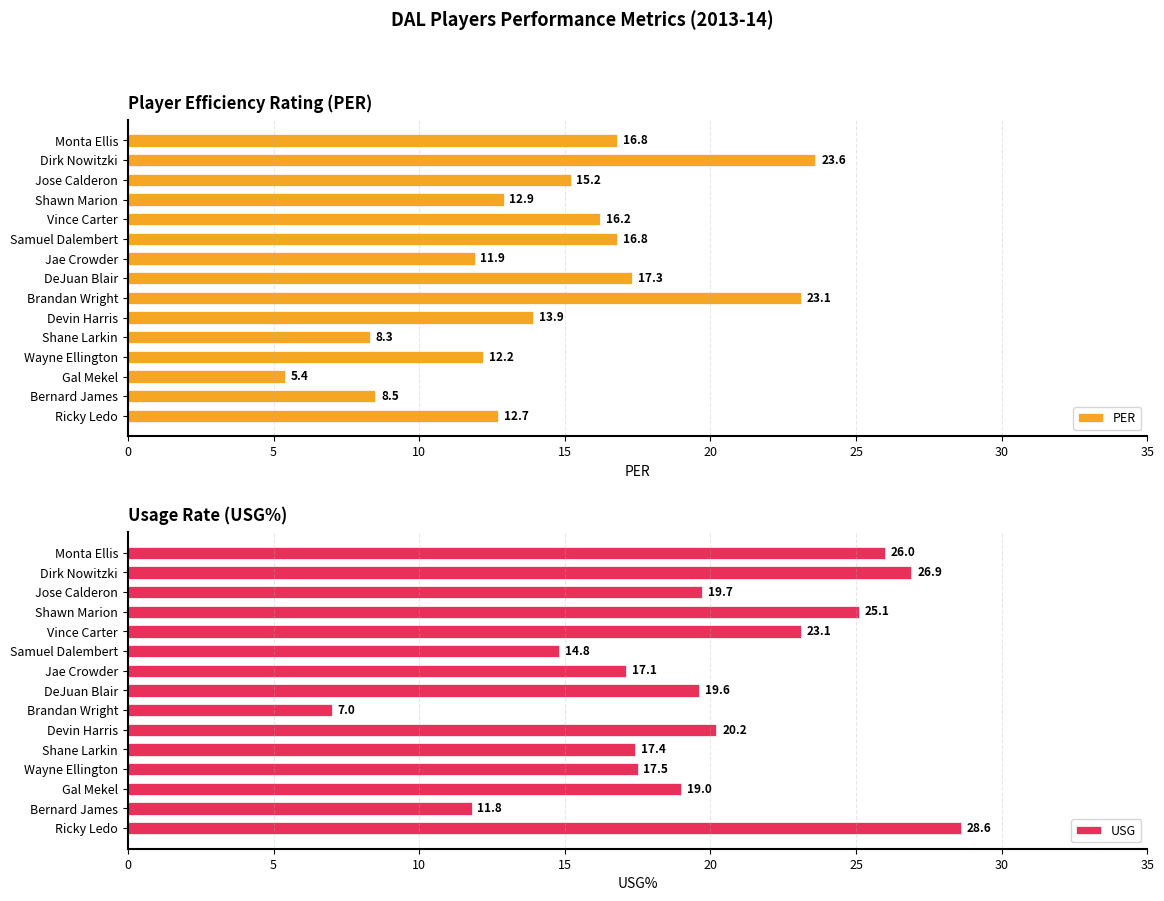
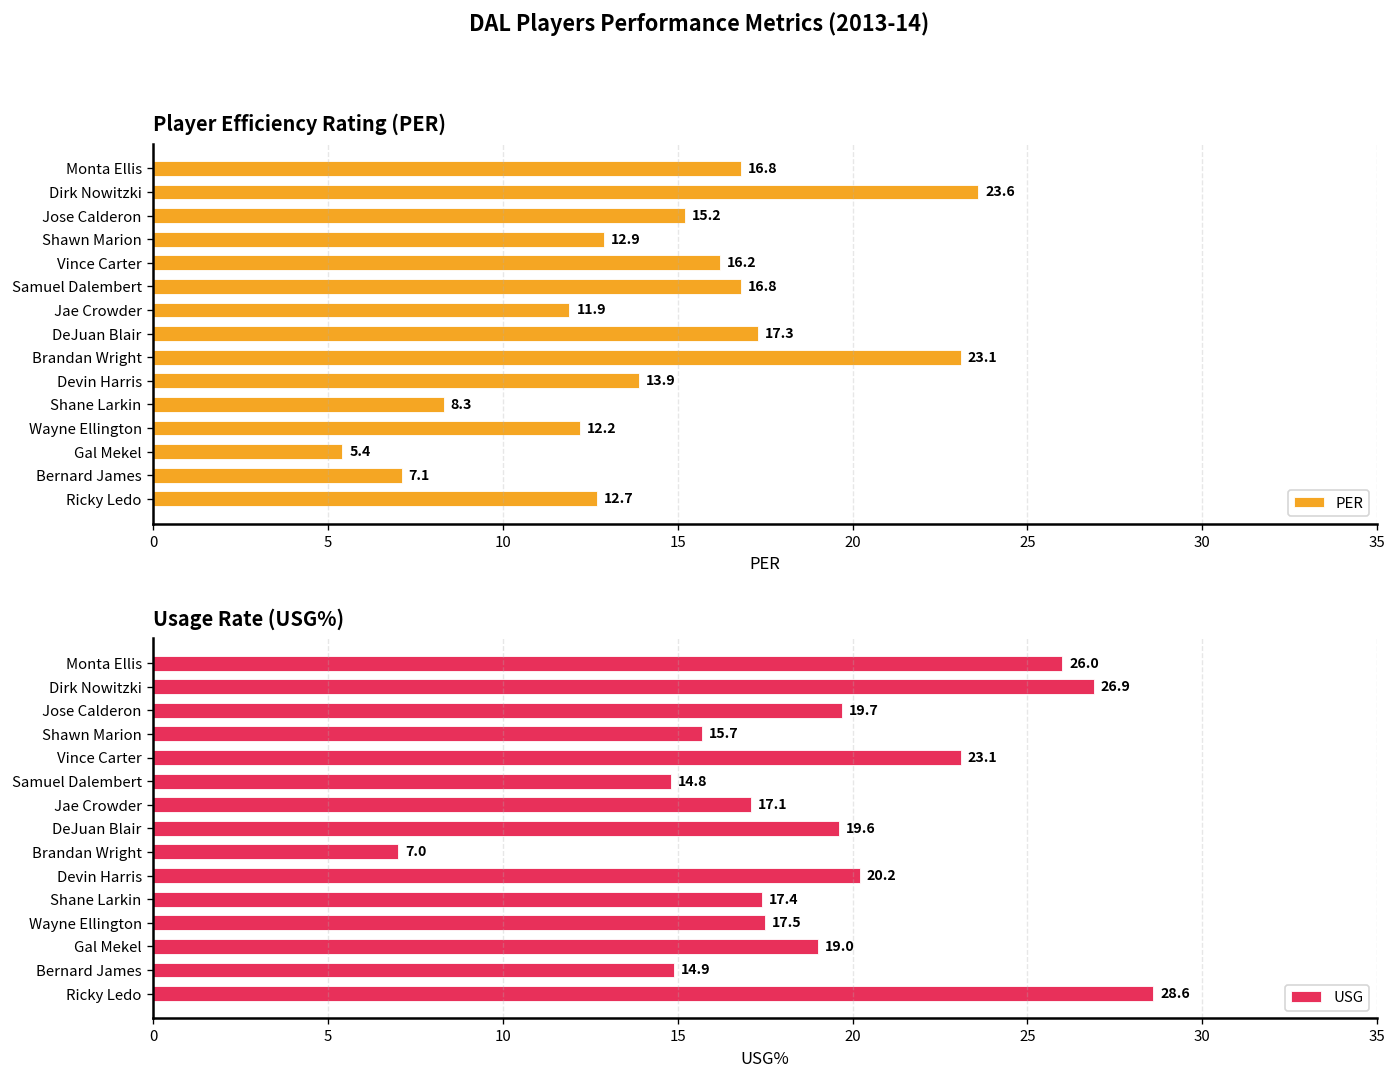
  {
    "Player Efficiency Rating (PER)": {
      "Monta Ellis": 16.8,
      "Dirk Nowitzki": 23.6,
      "Jose Calderon": 15.2,
      "Shawn Marion": 12.9,
      "Vince Carter": 16.2,
      "Samuel Dalembert": 16.8,
      "Jae Crowder": 11.9,
      "DeJuan Blair": 17.3,
      "Brandan Wright": 23.1,
      "Devin Harris": 13.9,
      "Shane Larkin": 8.3,
      "Wayne Ellington": 12.2,
      "Gal Mekel": 5.4,
-     "Bernard James": 8.5,
+     "Bernard James": 7.1,
      "Ricky Ledo": 12.7
    },
    "Usage Rate (USG%)": {
      "Monta Ellis": 26.0,
      "Dirk Nowitzki": 26.9,
      "Jose Calderon": 19.7,
-     "Shawn Marion": 25.1,
+     "Shawn Marion": 15.7,
      "Vince Carter": 23.1,
      "Samuel Dalembert": 14.8,
      "Jae Crowder": 17.1,
      "DeJuan Blair": 19.6,
      "Brandan Wright": 7.0,
      "Devin Harris": 20.2,
      "Shane Larkin": 17.4,
      "Wayne Ellington": 17.5,
      "Gal Mekel": 19.0,
-     "Bernard James": 11.8,
+     "Bernard James": 14.9,
      "Ricky Ledo": 28.6
    }
  }
